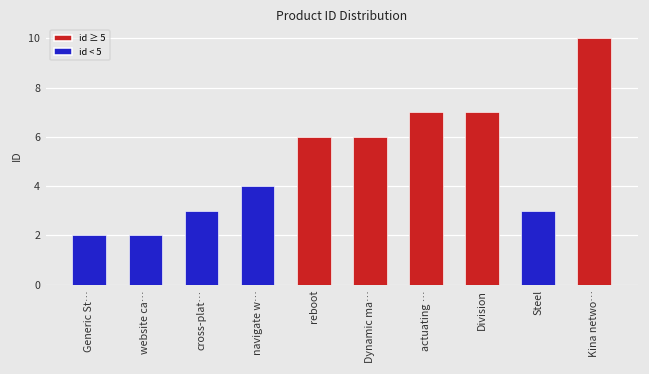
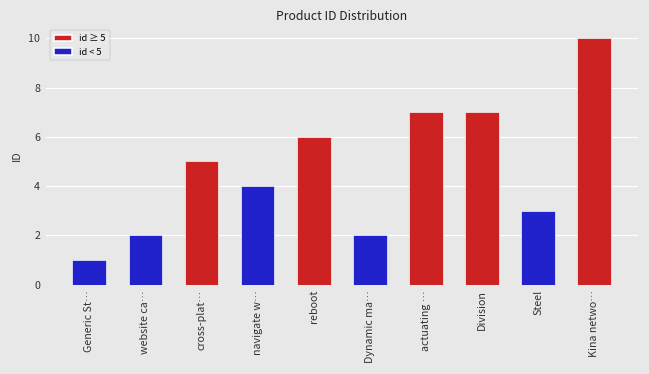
  {
-   "Generic St…": 2,
+   "Generic St…": 1,
    "website ca…": 2,
-   "cross-plat…": 3,
+   "cross-plat…": 5,
    "navigate w…": 4,
    "reboot": 6,
-   "Dynamic ma…": 6,
+   "Dynamic ma…": 2,
    "actuating …": 7,
    "Division": 7,
    "Steel": 3,
    "Kina netwo…": 10
  }
